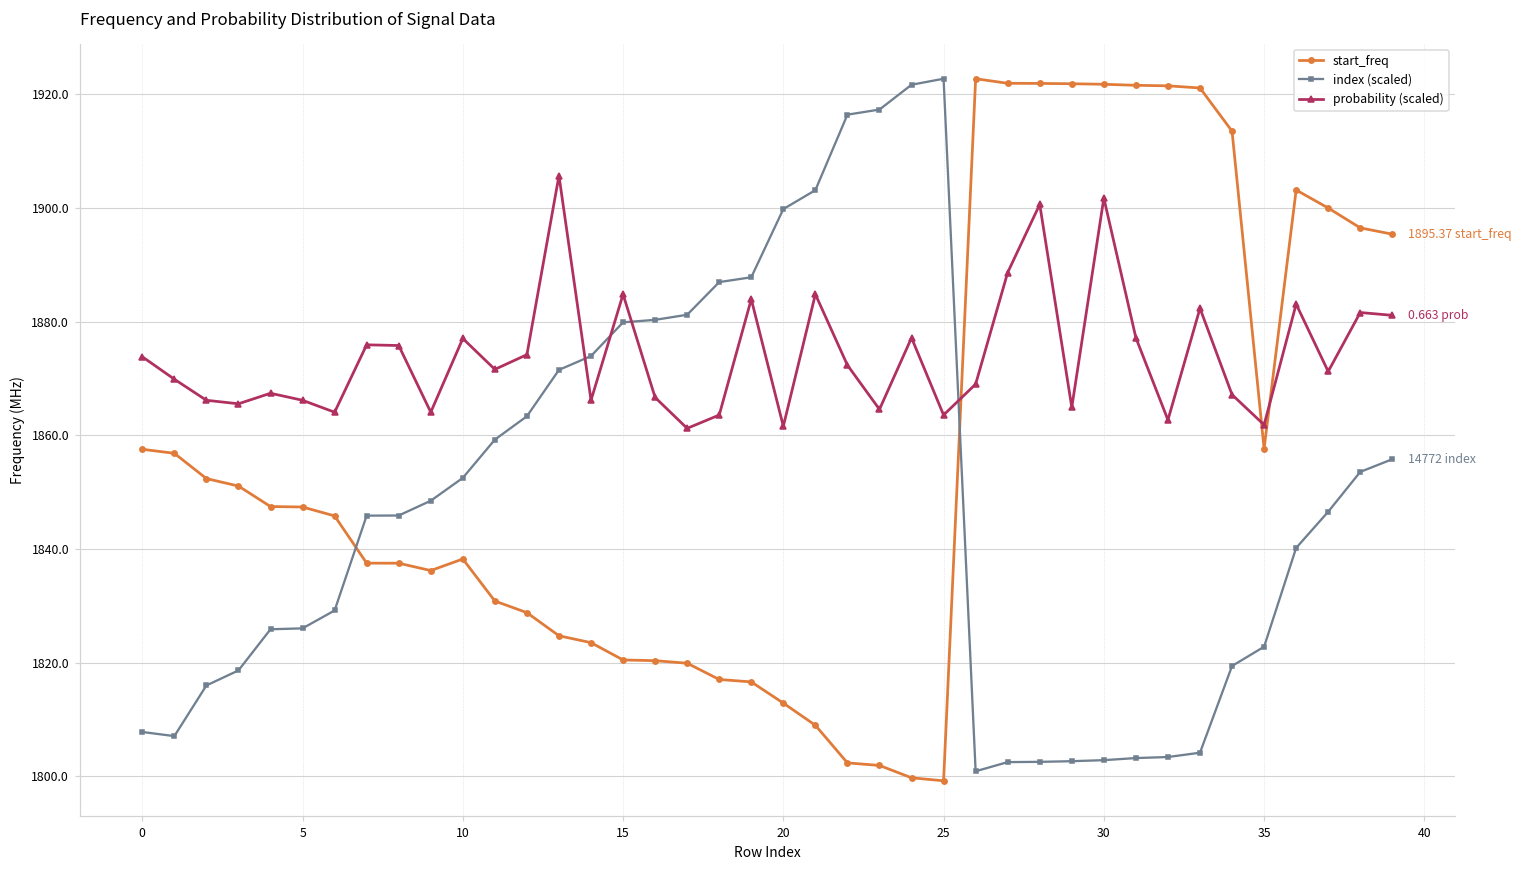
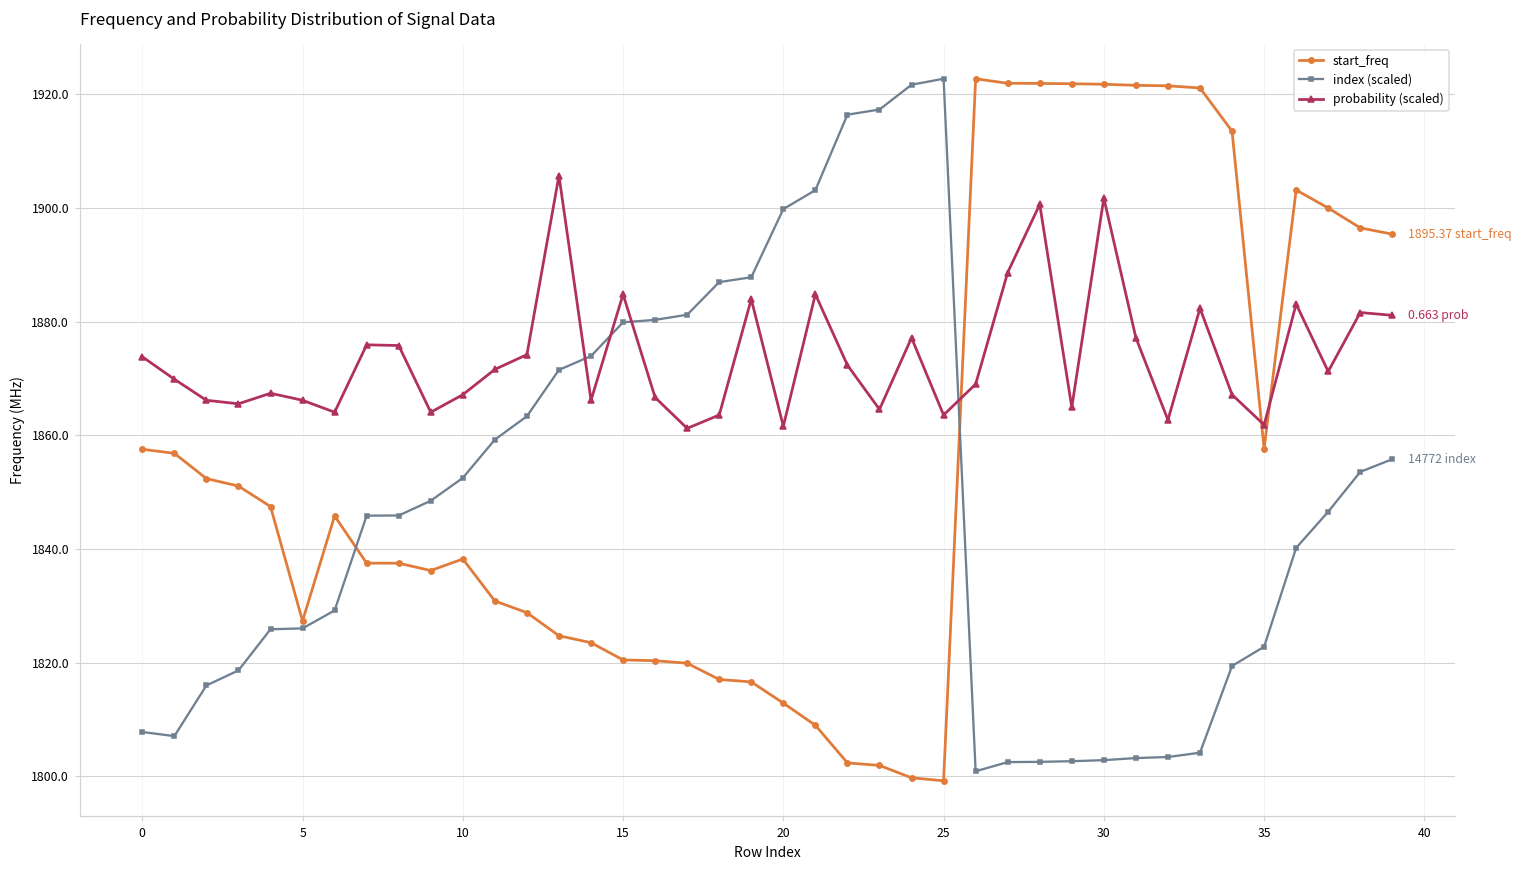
  {
    "start_freq": {
      "0": 1858,
-     "5": 1847,
+     "5": 1827,
      "10": 1838,
      "15": 1820,
      "20": 1813,
      "25": 1799,
      "30": 1922,
      "35": 1858
    },
    "index (scaled)": {
      "0": 1808,
      "5": 1826,
      "10": 1853,
      "15": 1880,
      "20": 1900,
      "25": 1923,
      "30": 1803,
      "35": 1823
    },
    "probability (scaled)": {
      "0": 1874,
      "5": 1866,
-     "10": 1877,
+     "10": 1867,
      "15": 1885,
      "20": 1862,
      "25": 1864,
      "30": 1902,
      "35": 1862
    }
  }
